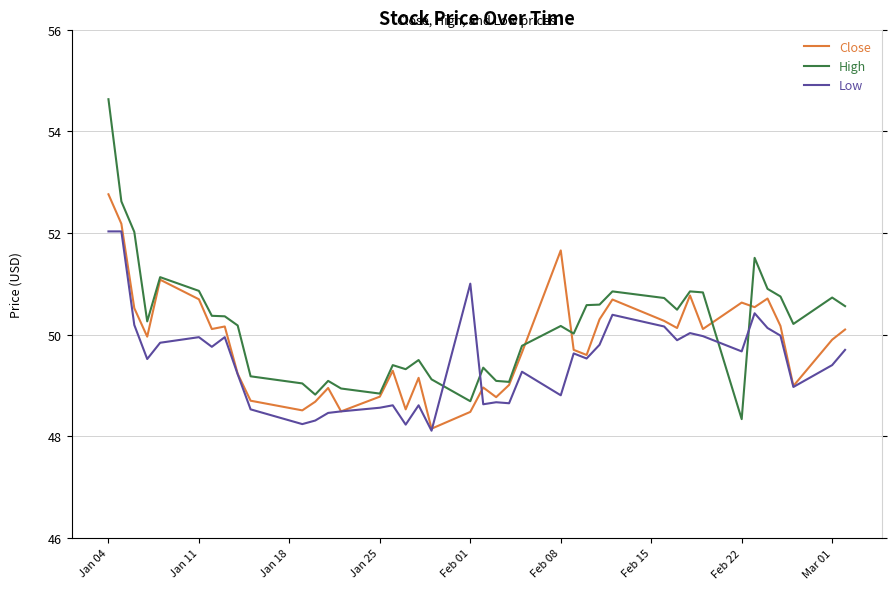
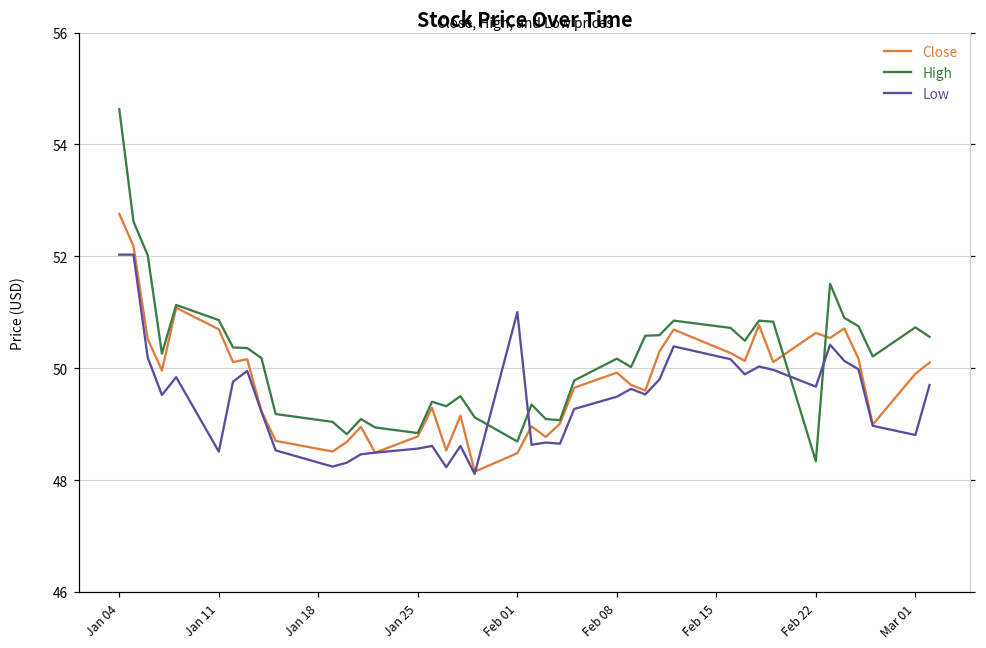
  {
    "Close": {
      "Jan 04": 52.8,
      "Jan 11": 50.7,
      "Jan 25": 48.8,
      "Feb 01": 48.5,
-     "Feb 08": 51.7,
+     "Feb 08": 49.9,
      "Feb 22": 50.6,
      "Mar 01": 49.9
    },
    "High": {
      "Jan 04": 54.6,
      "Jan 11": 50.9,
      "Jan 25": 48.8,
      "Feb 01": 48.7,
      "Feb 08": 50.2,
      "Feb 22": 48.3,
      "Mar 01": 50.7
    },
    "Low": {
      "Jan 04": 52.0,
-     "Jan 11": 50.0,
+     "Jan 11": 48.5,
      "Jan 25": 48.6,
      "Feb 01": 51.0,
-     "Feb 08": 48.8,
+     "Feb 08": 49.5,
      "Feb 22": 49.7,
-     "Mar 01": 49.4
+     "Mar 01": 48.8
    }
  }
